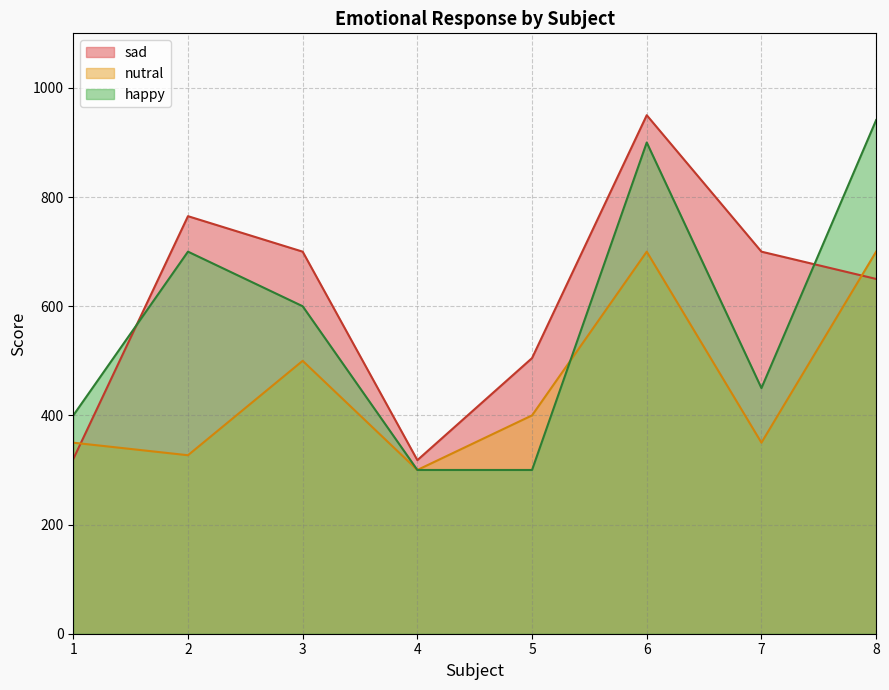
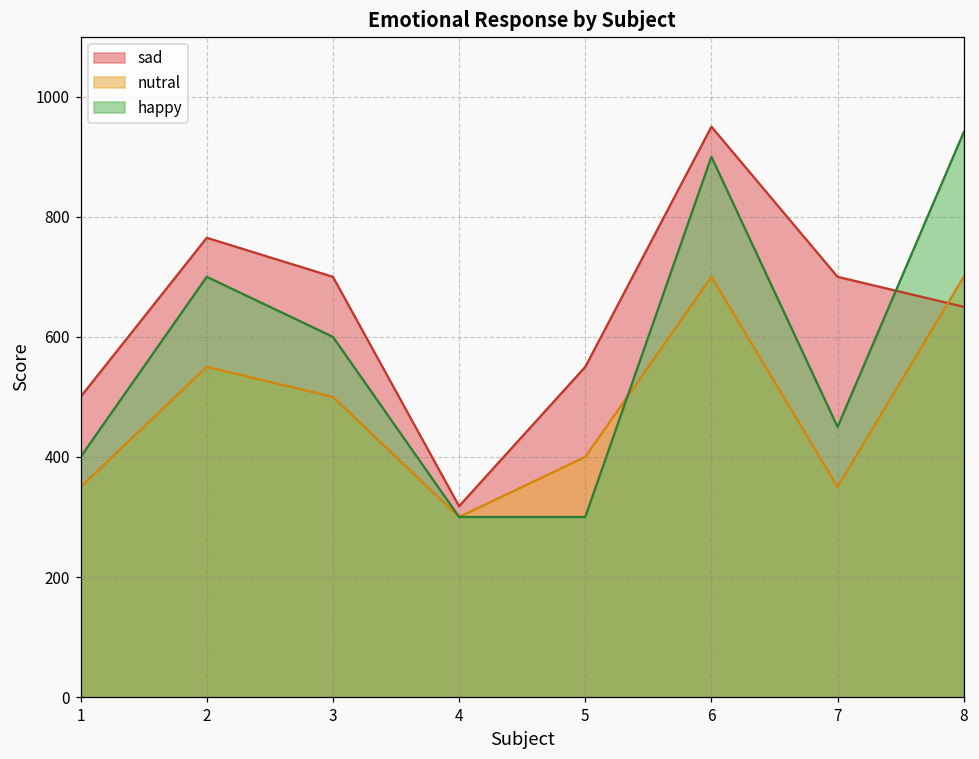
  {
    "sad": {
-     "1": 320,
+     "1": 500,
      "2": 770,
      "3": 700,
      "4": 320,
-     "5": 510,
+     "5": 550,
      "6": 950,
      "7": 700,
      "8": 650
    },
    "nutral": {
      "1": 350,
-     "2": 330,
+     "2": 550,
      "3": 500,
      "5": 400,
      "6": 700,
      "7": 350,
      "8": 700
    },
    "happy": {
      "1": 400,
      "2": 700,
      "3": 600,
      "5": 300,
      "6": 900,
      "7": 450,
      "8": 940
    }
  }
